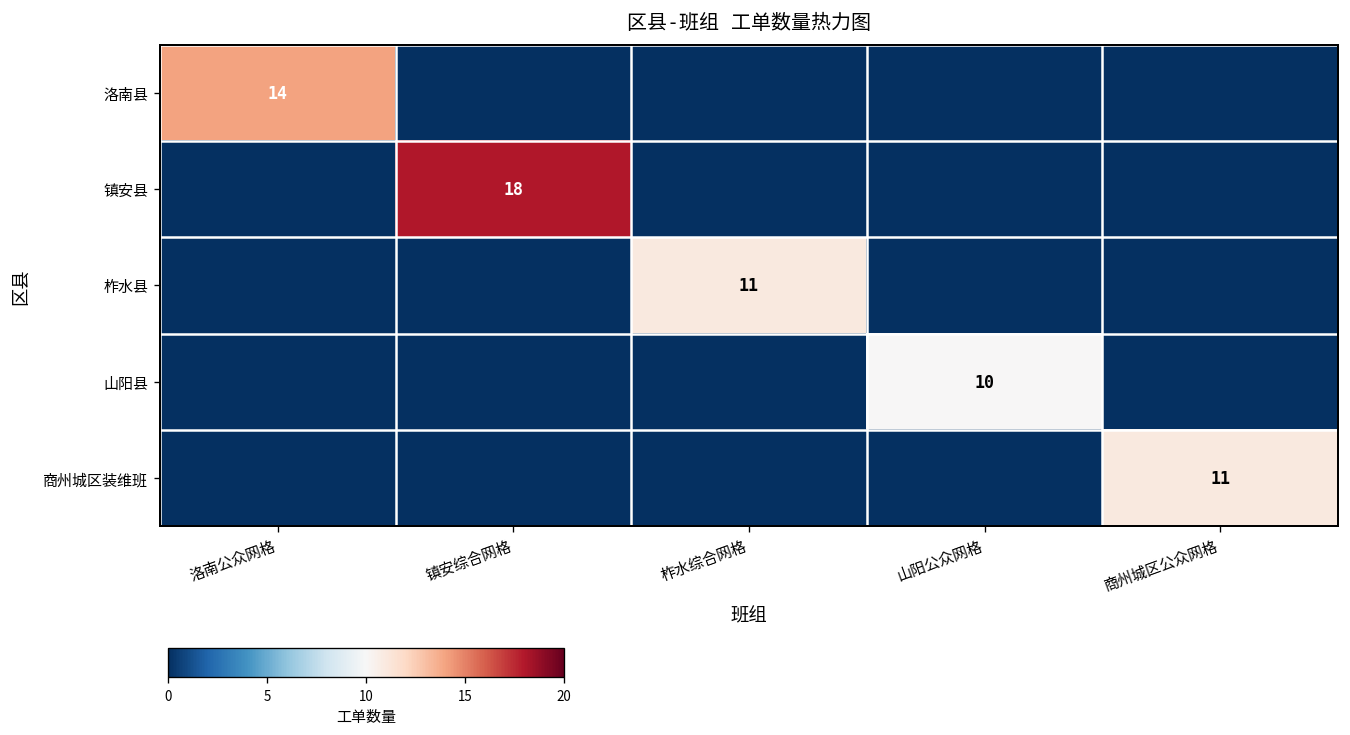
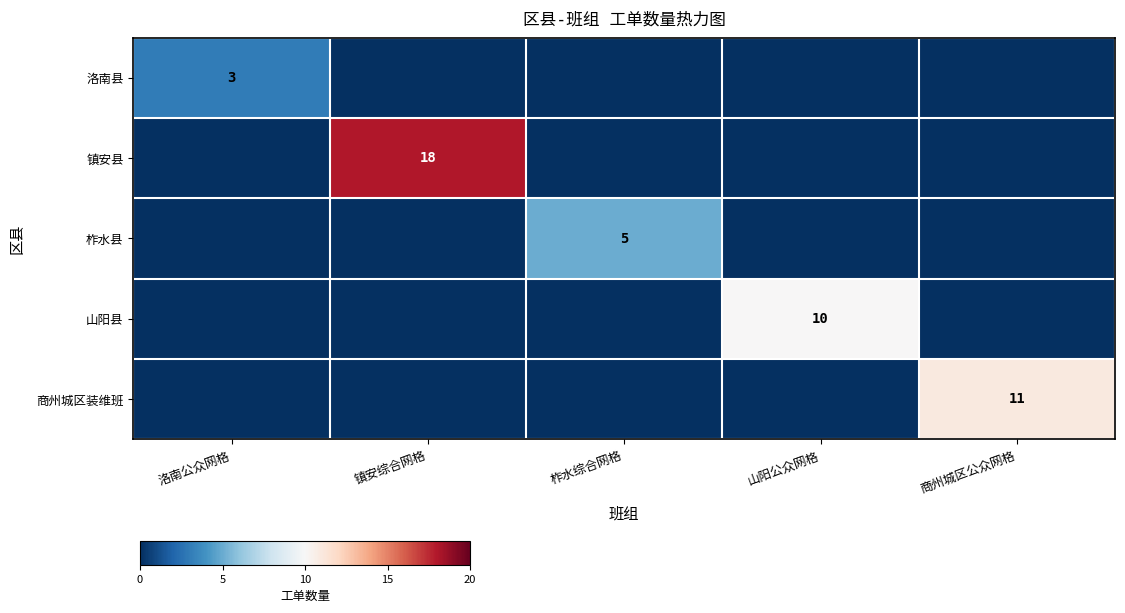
  {
    "洛南县": {
-     "洛南公众网格": 14
+     "洛南公众网格": 3
    },
    "镇安县": {
      "镇安综合网格": 18
    },
    "柞水县": {
-     "柞水综合网格": 11
+     "柞水综合网格": 5
    },
    "山阳县": {
      "山阳公众网格": 10
    },
    "商州城区装维班": {
      "商州城区公众网格": 11
    }
  }
